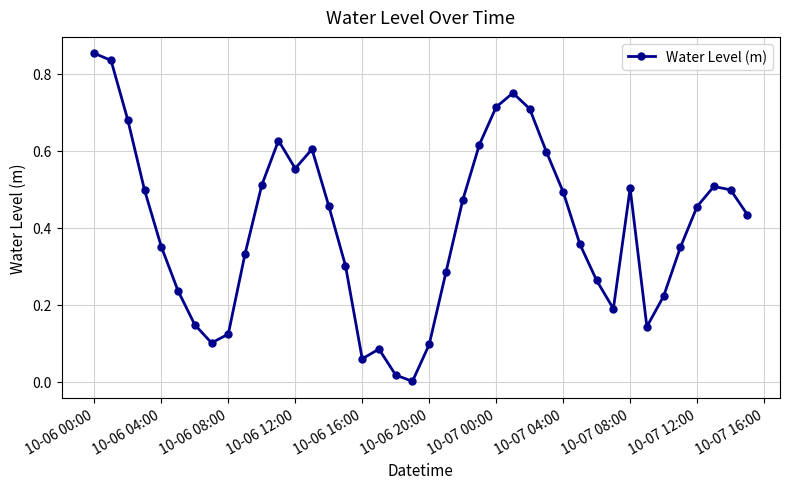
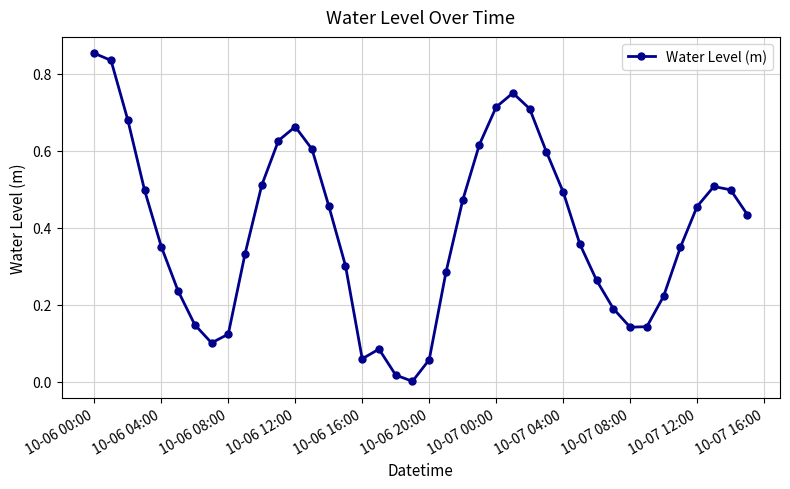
  {
    "10-06 00:00": 0.85,
    "10-06 04:00": 0.35,
    "10-06 08:00": 0.12,
-   "10-06 12:00": 0.55,
+   "10-06 12:00": 0.66,
    "10-06 16:00": 0.06,
-   "10-06 20:00": 0.10,
+   "10-06 20:00": 0.06,
    "10-07 00:00": 0.71,
    "10-07 04:00": 0.49,
-   "10-07 08:00": 0.50,
+   "10-07 08:00": 0.14,
    "10-07 12:00": 0.46
  }
